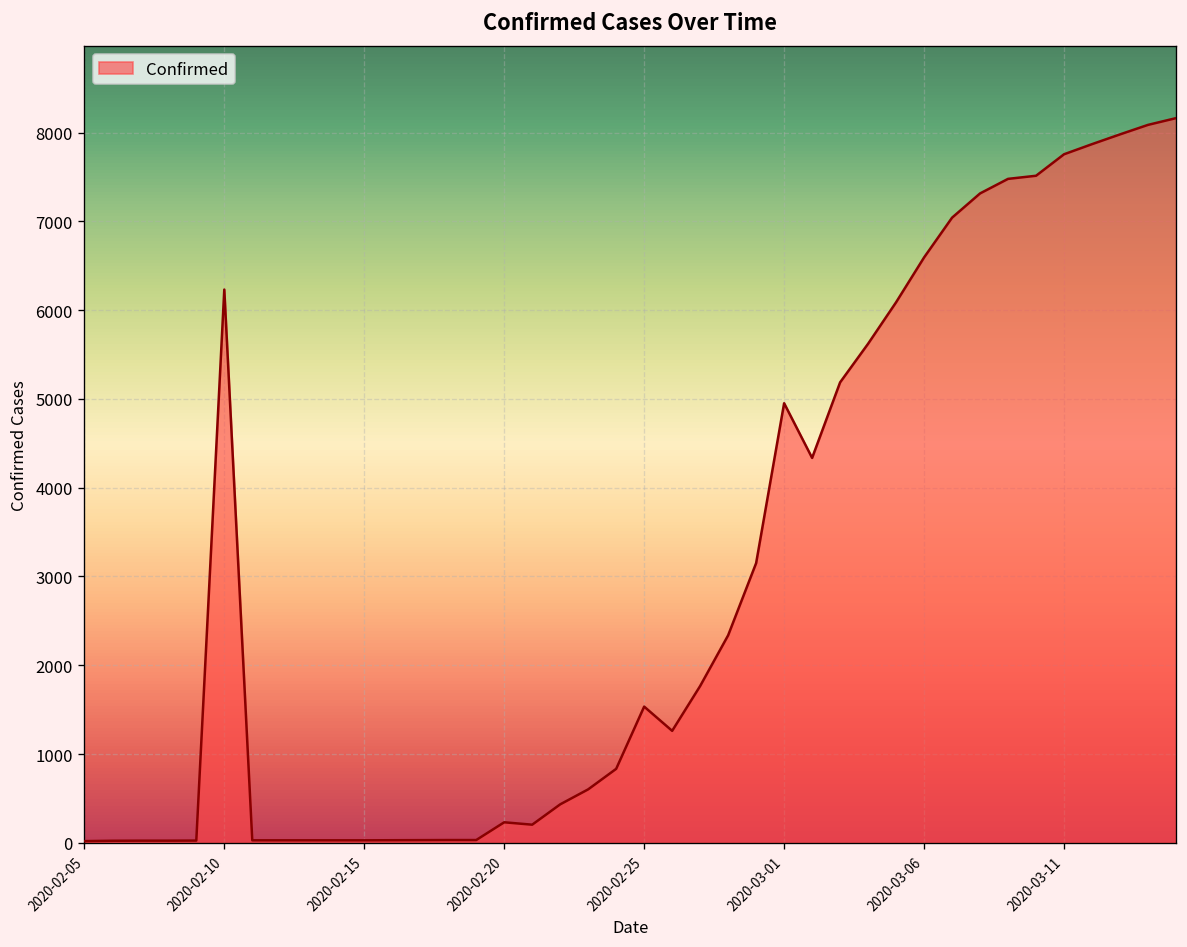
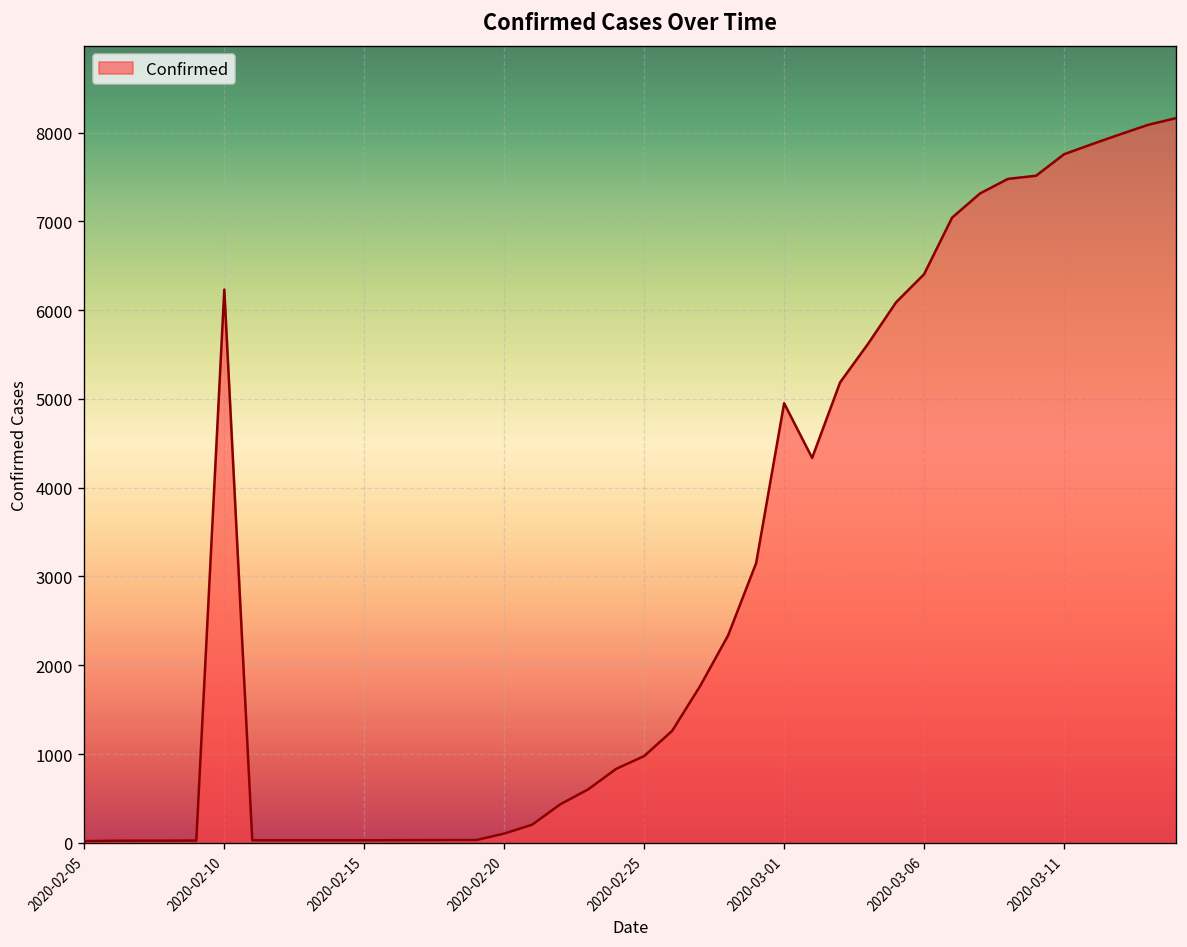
  {
    "2020-02-05": 0,
    "2020-02-10": 6200,
    "2020-02-15": 0,
-   "2020-02-20": 200,
-   "2020-02-25": 1500,
+   "2020-02-20": 100,
+   "2020-02-25": 1000,
    "2020-03-01": 5000,
-   "2020-03-06": 6600,
+   "2020-03-06": 6400,
    "2020-03-11": 7800
  }
